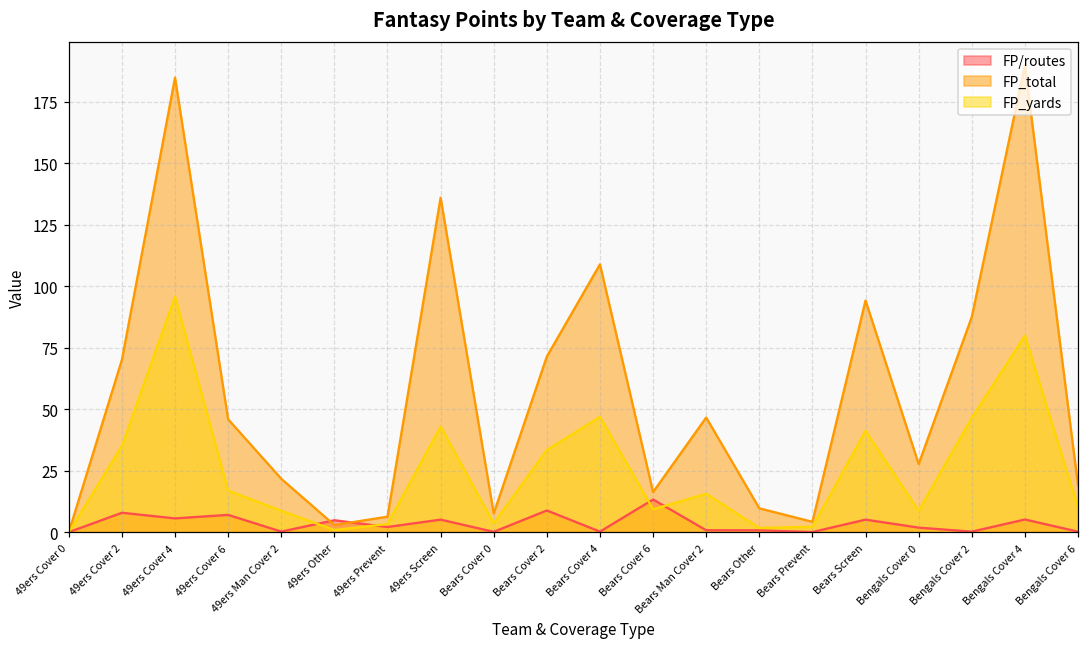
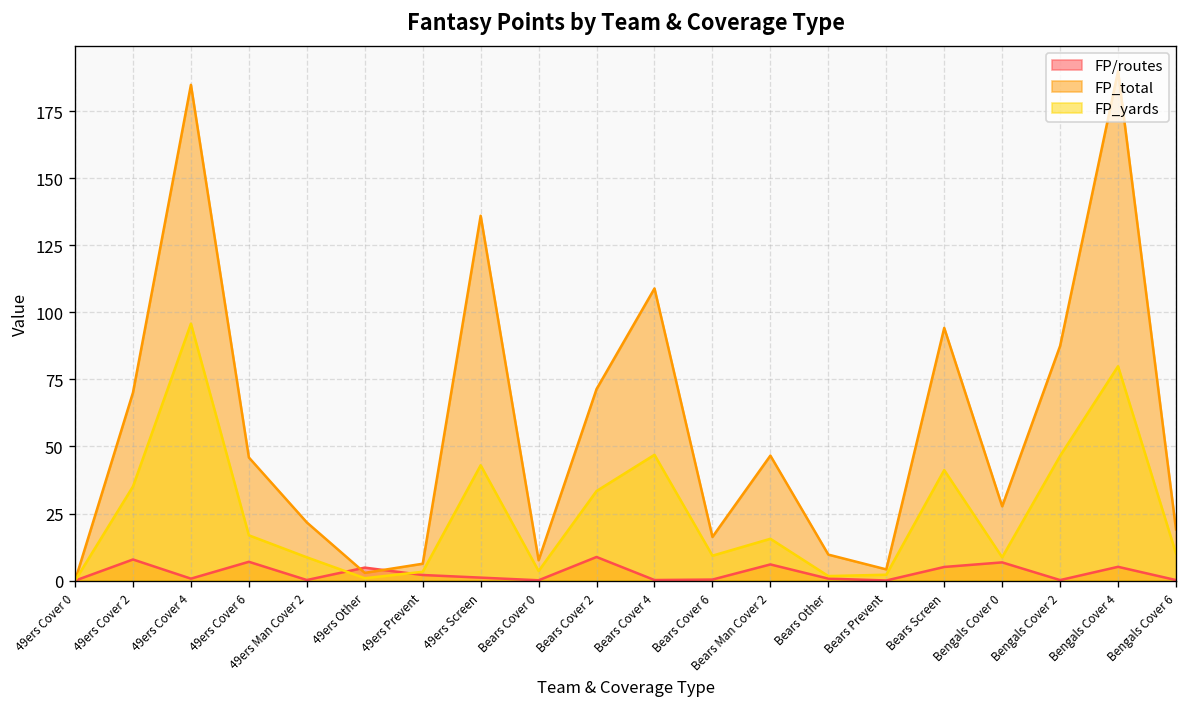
  {
    "FP/routes": {
      "49ers Cover 2": 8,
-     "49ers Cover 4": 6,
+     "49ers Cover 4": 1,
      "49ers Cover 6": 7,
      "49ers Man Cover 2": 0,
      "49ers Other": 5,
      "49ers Prevent": 2,
-     "49ers Screen": 5,
+     "49ers Screen": 1,
      "Bears Cover 0": 0,
      "Bears Cover 2": 9,
      "Bears Cover 4": 0,
-     "Bears Cover 6": 13,
-     "Bears Man Cover 2": 1,
+     "Bears Cover 6": 0,
+     "Bears Man Cover 2": 6,
      "Bears Prevent": 0,
      "Bears Screen": 5,
-     "Bengals Cover 0": 2,
+     "Bengals Cover 0": 7,
      "Bengals Cover 2": 0,
      "Bengals Cover 4": 5,
      "Bengals Cover 6": 0
    }
  }
